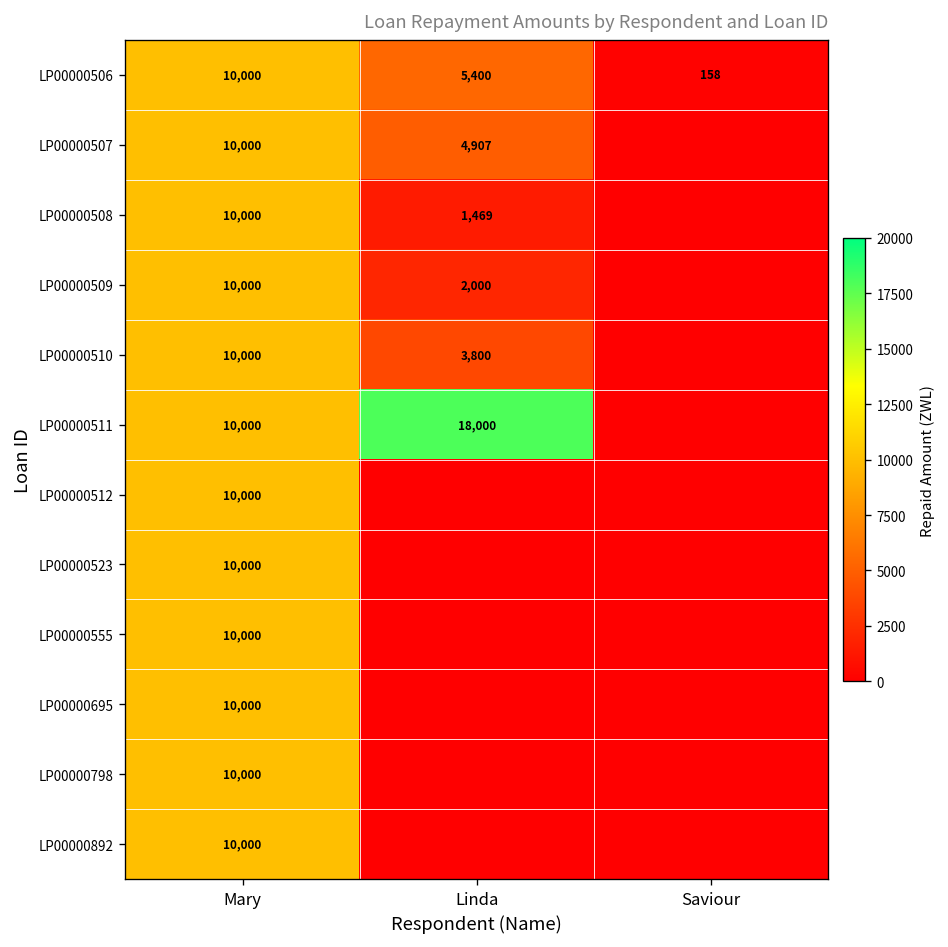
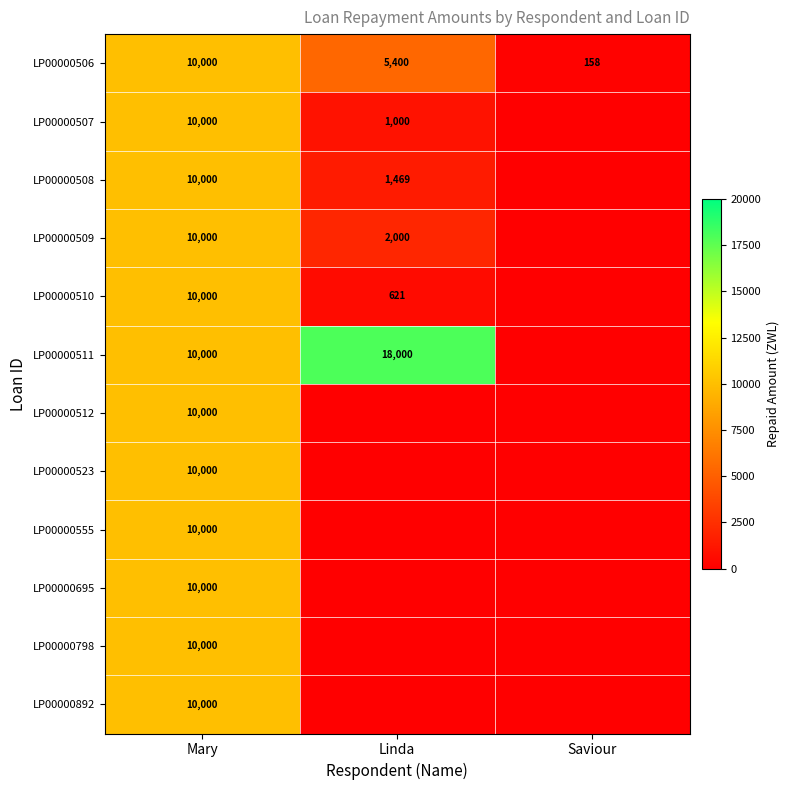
  {
    "LP00000506": {
      "Mary": "10,000",
      "Linda": "5,400",
      "Saviour": "158"
    },
    "LP00000507": {
      "Mary": "10,000",
-     "Linda": "4,907"
+     "Linda": "1,000"
    },
    "LP00000508": {
      "Mary": "10,000",
      "Linda": "1,469"
    },
    "LP00000509": {
      "Mary": "10,000",
      "Linda": "2,000"
    },
    "LP00000510": {
      "Mary": "10,000",
-     "Linda": "3,800"
+     "Linda": "621"
    },
    "LP00000511": {
      "Mary": "10,000",
      "Linda": "18,000"
    },
    "LP00000512": {
      "Mary": "10,000"
    },
    "LP00000523": {
      "Mary": "10,000"
    },
    "LP00000555": {
      "Mary": "10,000"
    },
    "LP00000695": {
      "Mary": "10,000"
    },
    "LP00000798": {
      "Mary": "10,000"
    },
    "LP00000892": {
      "Mary": "10,000"
    }
  }
